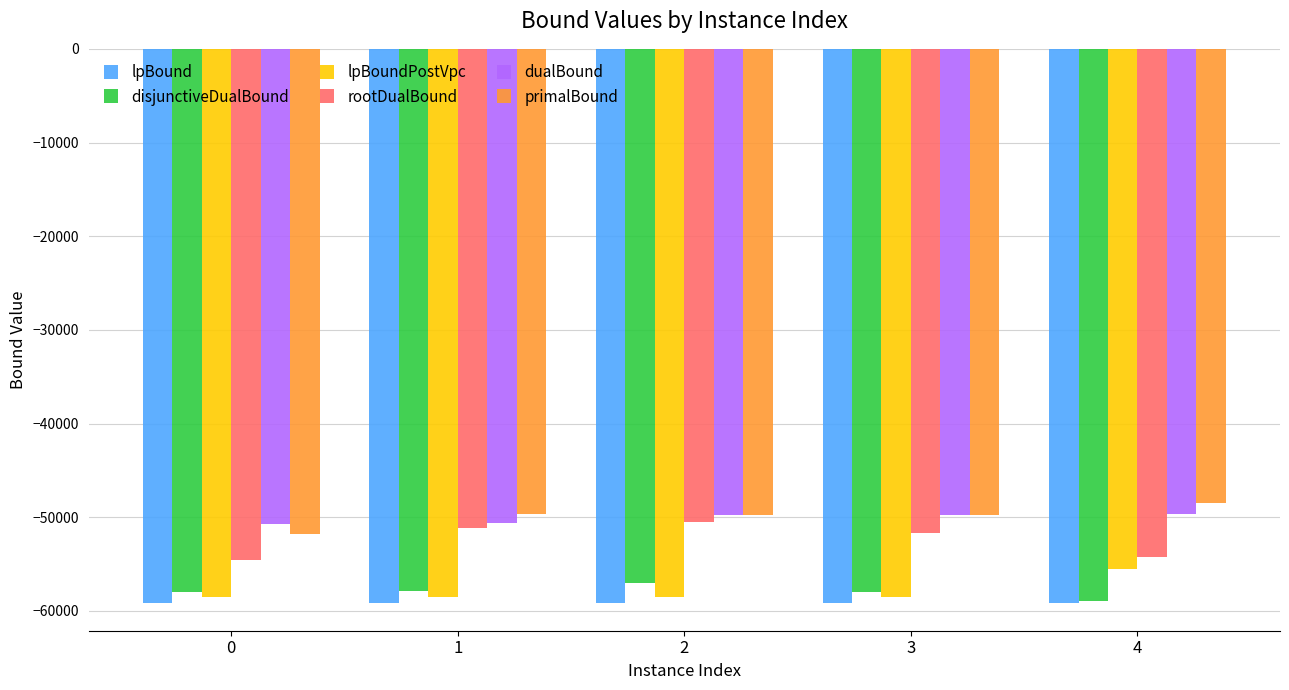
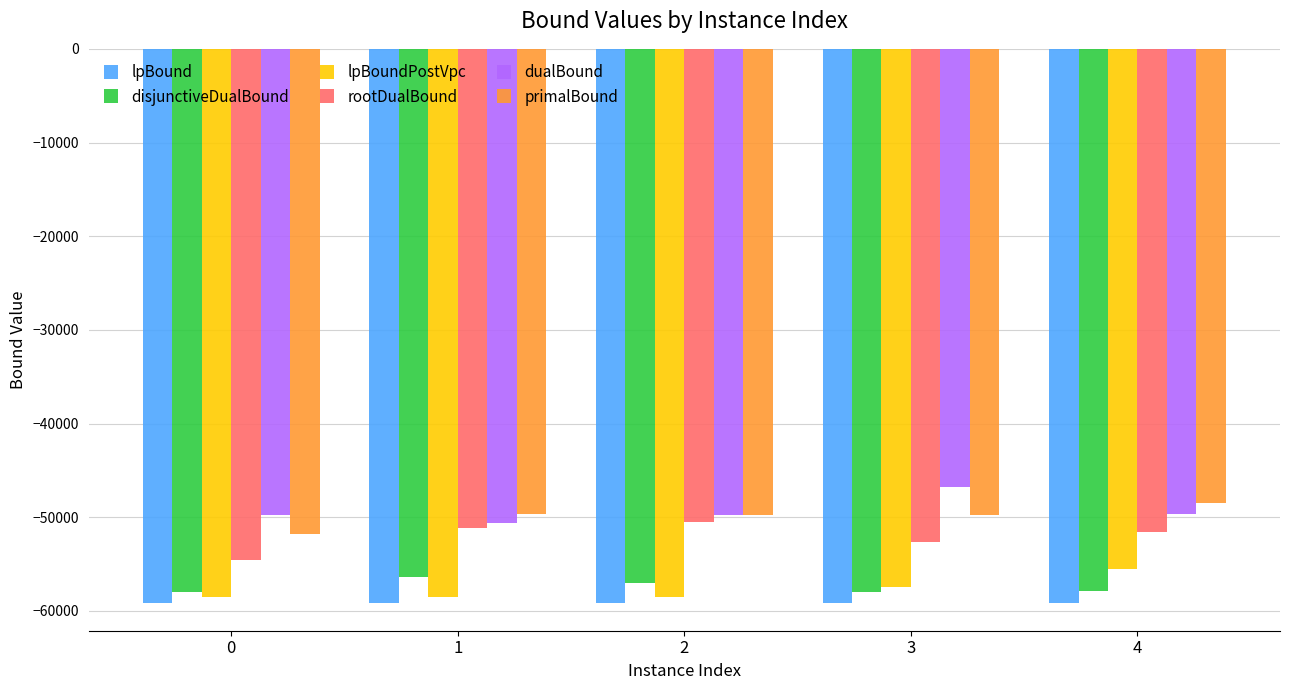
  {
    "lpBound": {
      "0": -59000,
      "1": -59000,
      "2": -59000,
      "3": -59000,
      "4": -59000
    },
    "disjunctiveDualBound": {
      "0": -58000,
-     "1": -58000,
+     "1": -56000,
      "2": -57000,
      "3": -58000,
-     "4": -59000
+     "4": -58000
    },
    "lpBoundPostVpc": {
      "0": -59000,
      "1": -58000,
      "2": -59000,
-     "3": -59000,
+     "3": -57000,
      "4": -56000
    },
    "rootDualBound": {
      "0": -55000,
      "1": -51000,
      "2": -51000,
-     "3": -52000,
-     "4": -54000
+     "3": -53000,
+     "4": -52000
    },
    "dualBound": {
-     "0": -51000,
+     "0": -50000,
      "1": -51000,
      "2": -50000,
-     "3": -50000,
+     "3": -47000,
      "4": -50000
    },
    "primalBound": {
      "0": -52000,
      "1": -50000,
      "2": -50000,
      "3": -50000,
      "4": -48000
    }
  }
